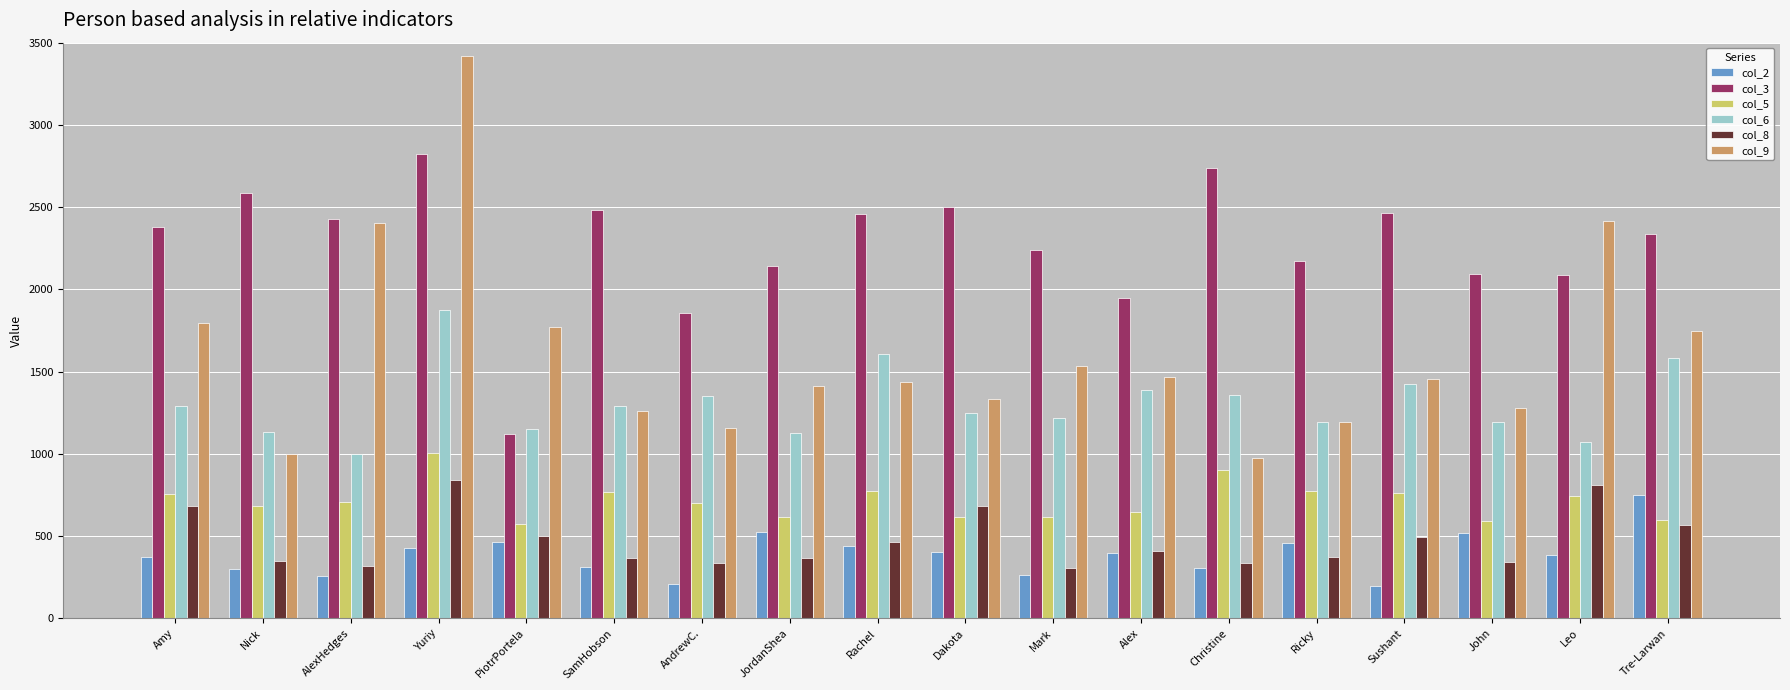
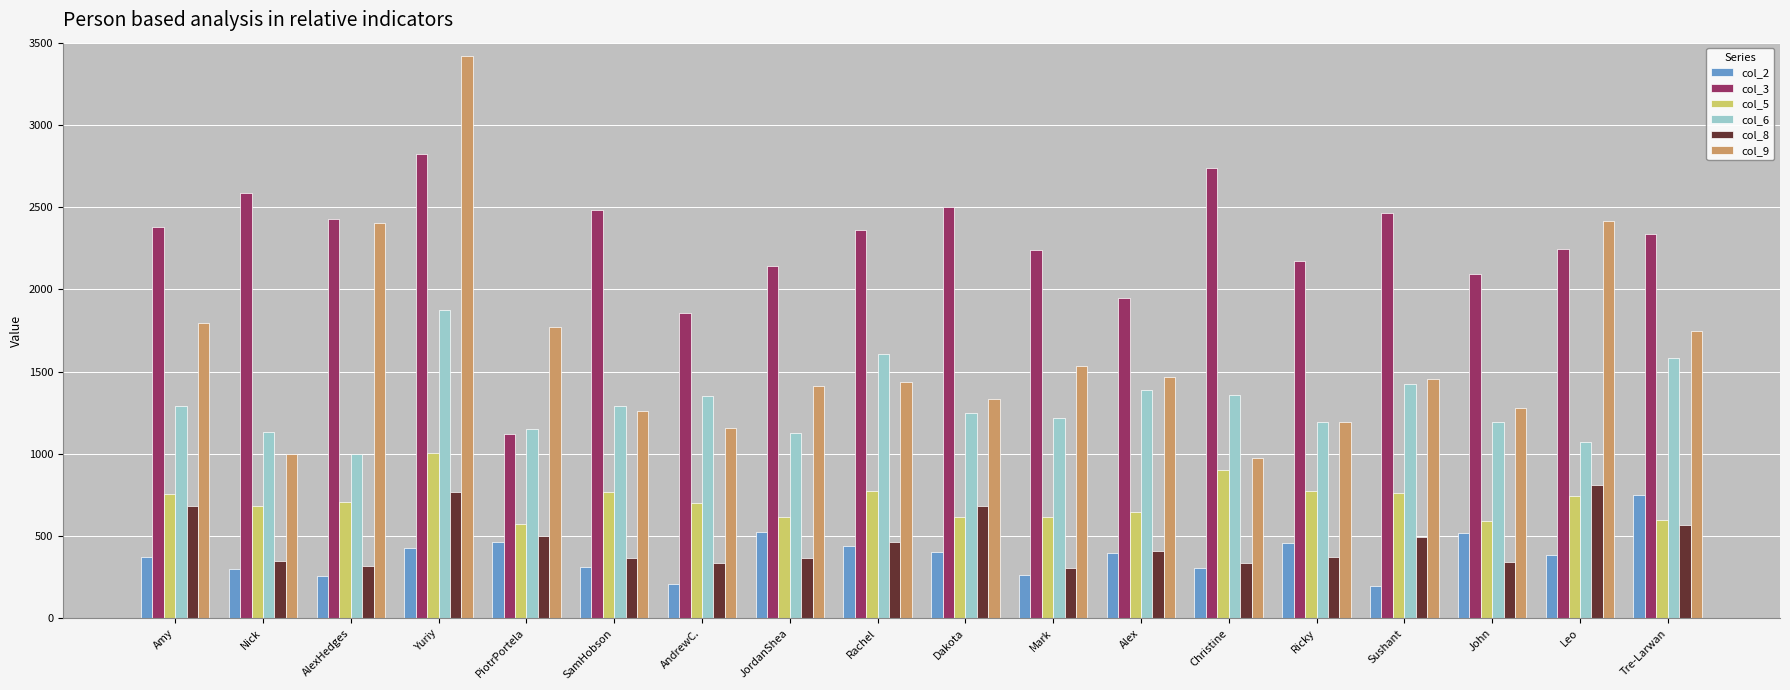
  {
    "col_2": {
      "Amy": 370,
      "Nick": 300,
      "AlexHedges": 260,
      "Yuriy": 430,
      "PiotrPortela": 460,
      "SamHobson": 310,
      "AndrewC.": 210,
      "JordanShea": 530,
      "Rachel": 440,
      "Dakota": 400,
      "Mark": 260,
      "Alex": 390,
      "Christine": 300,
      "Ricky": 460,
      "Sushant": 200,
      "John": 520,
      "Leo": 390,
      "Tre-Larwan": 750
    },
    "col_3": {
      "Amy": 2380,
      "Nick": 2580,
      "AlexHedges": 2430,
      "Yuriy": 2830,
      "PiotrPortela": 1120,
      "SamHobson": 2480,
      "AndrewC.": 1850,
      "JordanShea": 2140,
-     "Rachel": 2460,
+     "Rachel": 2360,
      "Dakota": 2500,
      "Mark": 2240,
      "Alex": 1950,
      "Christine": 2740,
      "Ricky": 2170,
      "Sushant": 2460,
      "John": 2090,
-     "Leo": 2090,
+     "Leo": 2240,
      "Tre-Larwan": 2340
    },
    "col_6": {
      "Amy": 1290,
      "Nick": 1130,
      "AlexHedges": 1000,
      "Yuriy": 1870,
      "PiotrPortela": 1150,
      "SamHobson": 1290,
      "AndrewC.": 1350,
      "JordanShea": 1120,
      "Rachel": 1600,
      "Dakota": 1250,
      "Mark": 1220,
      "Alex": 1390,
      "Christine": 1360,
      "Ricky": 1200,
      "Sushant": 1420,
      "John": 1190,
      "Leo": 1070,
      "Tre-Larwan": 1580
    },
    "col_8": {
      "Amy": 680,
      "Nick": 350,
      "AlexHedges": 320,
-     "Yuriy": 840,
+     "Yuriy": 770,
      "PiotrPortela": 500,
      "SamHobson": 360,
      "AndrewC.": 330,
      "JordanShea": 360,
      "Rachel": 470,
      "Dakota": 690,
      "Mark": 300,
      "Alex": 410,
      "Christine": 340,
      "Ricky": 370,
      "Sushant": 490,
      "John": 340,
      "Leo": 810,
      "Tre-Larwan": 570
    }
  }
